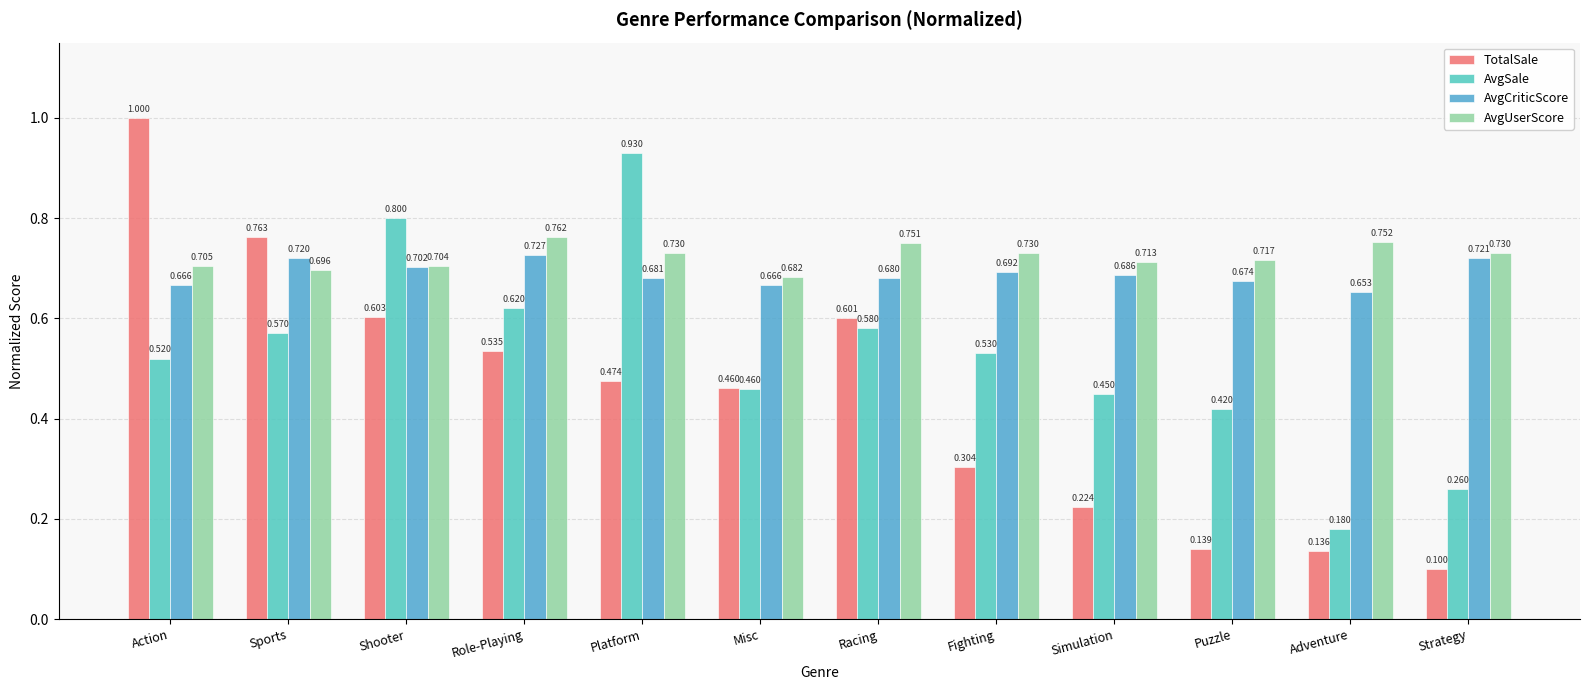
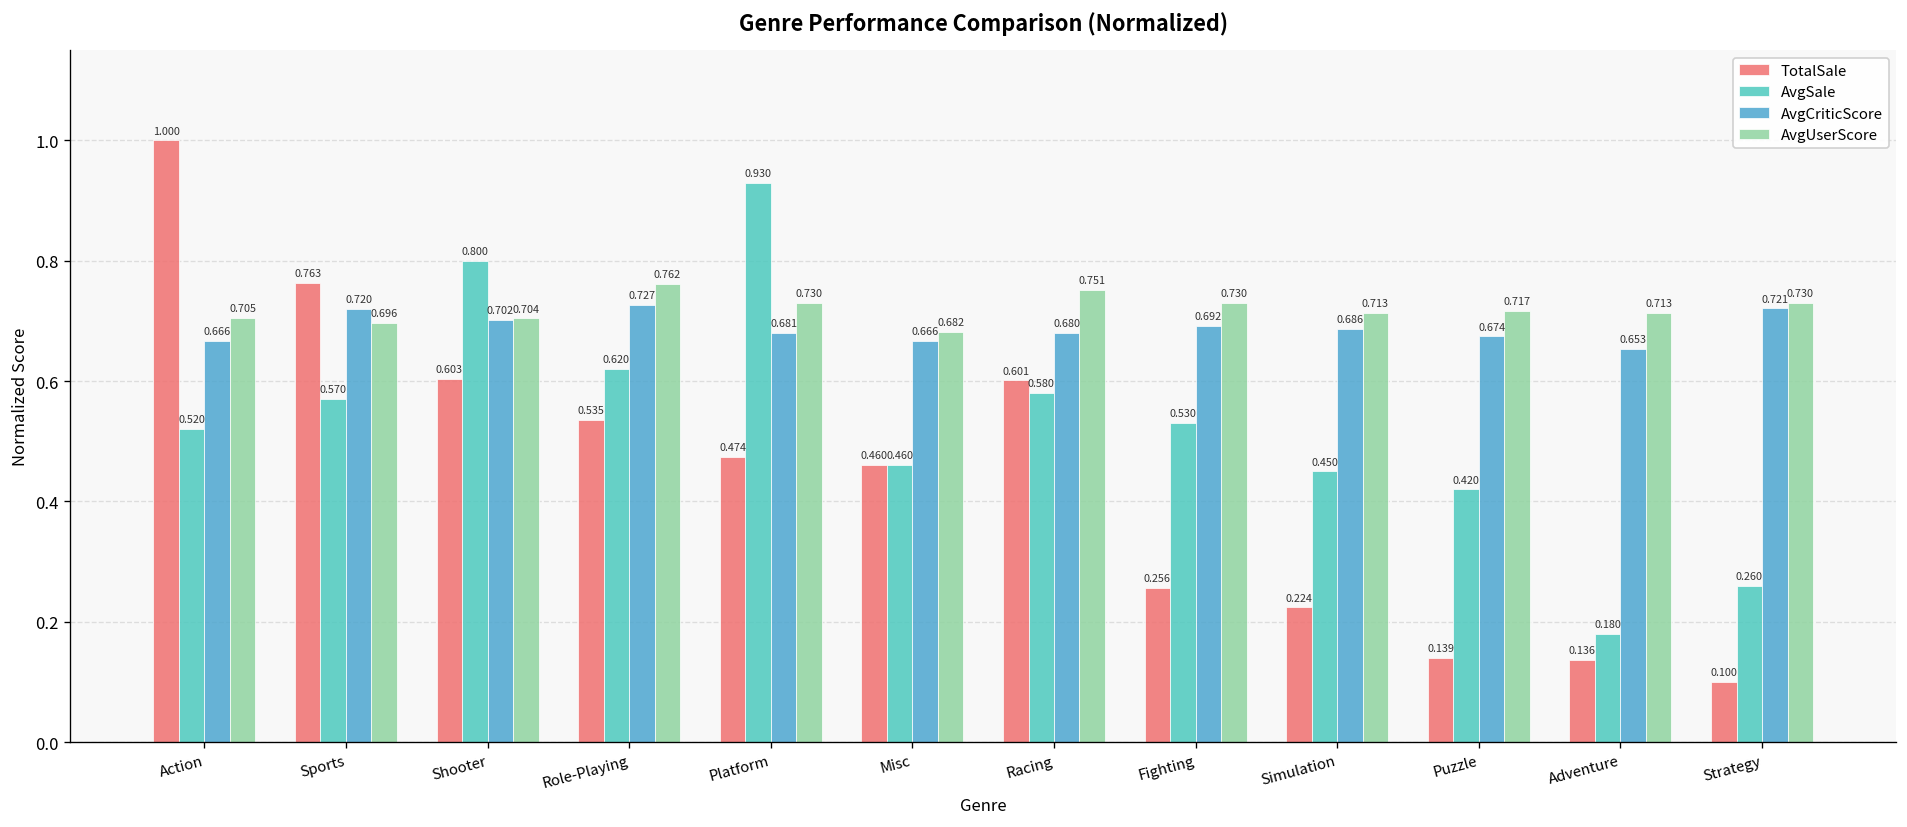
  {
    "TotalSale": {
      "Action": 1.000,
      "Sports": 0.763,
      "Shooter": 0.603,
      "Role-Playing": 0.535,
      "Platform": 0.474,
      "Misc": 0.460,
      "Racing": 0.601,
-     "Fighting": 0.304,
+     "Fighting": 0.256,
      "Simulation": 0.224,
      "Puzzle": 0.139,
      "Adventure": 0.136,
      "Strategy": 0.100
    },
    "AvgUserScore": {
      "Action": 0.705,
      "Sports": 0.696,
      "Shooter": 0.704,
      "Role-Playing": 0.762,
      "Platform": 0.730,
      "Misc": 0.682,
      "Racing": 0.751,
      "Fighting": 0.730,
      "Simulation": 0.713,
      "Puzzle": 0.717,
-     "Adventure": 0.752,
+     "Adventure": 0.713,
      "Strategy": 0.730
    }
  }
